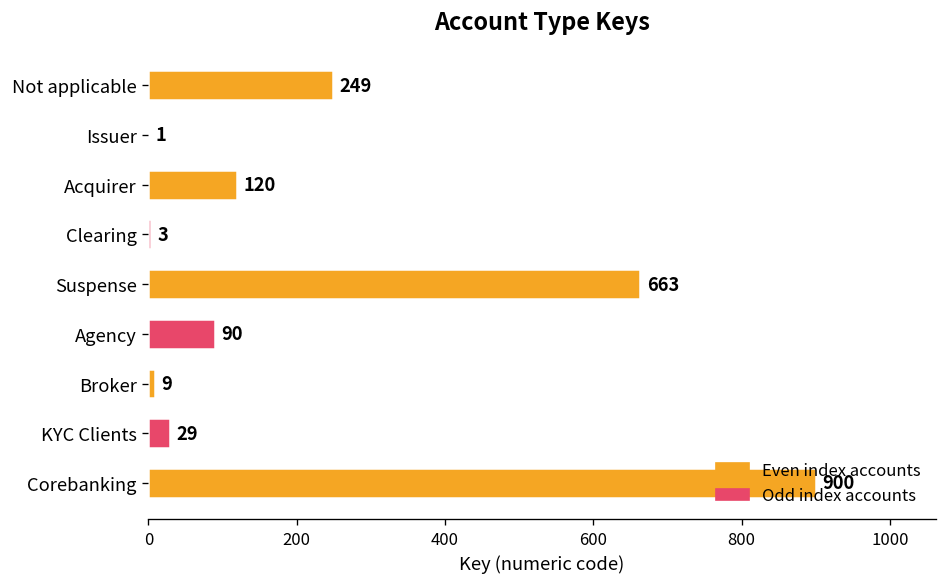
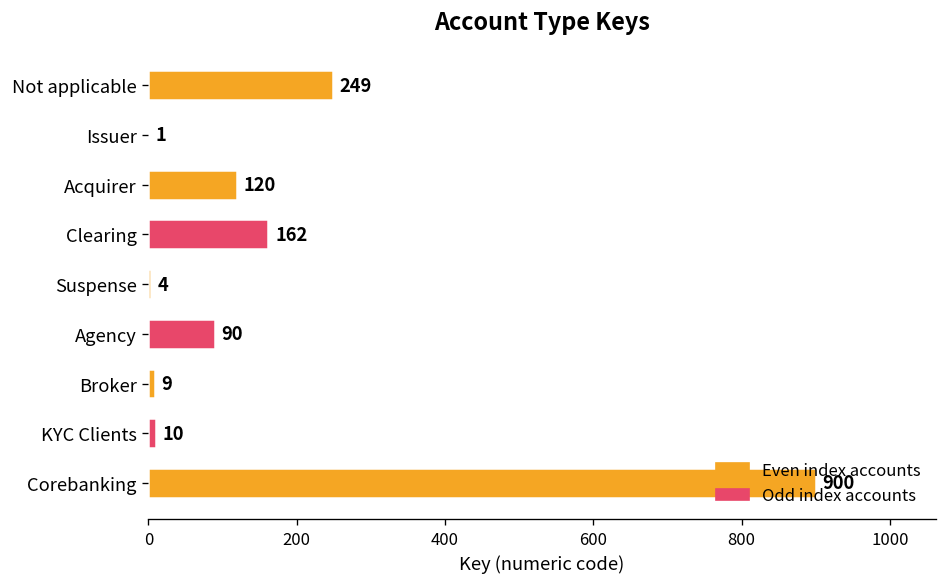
  {
    "Not applicable": 249,
    "Issuer": 1,
    "Acquirer": 120,
-   "Clearing": 3,
-   "Suspense": 663,
+   "Clearing": 162,
+   "Suspense": 4,
    "Agency": 90,
    "Broker": 9,
-   "KYC Clients": 29,
+   "KYC Clients": 10,
    "Corebanking": 900
  }
